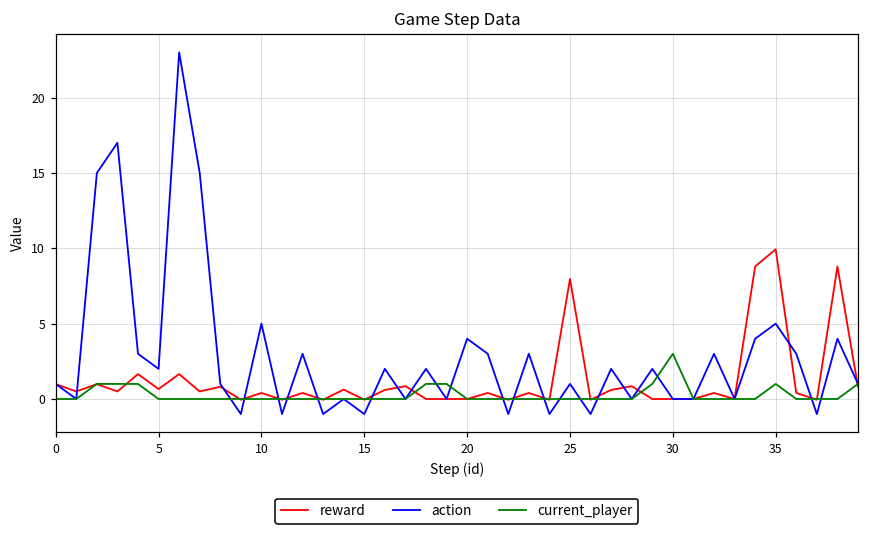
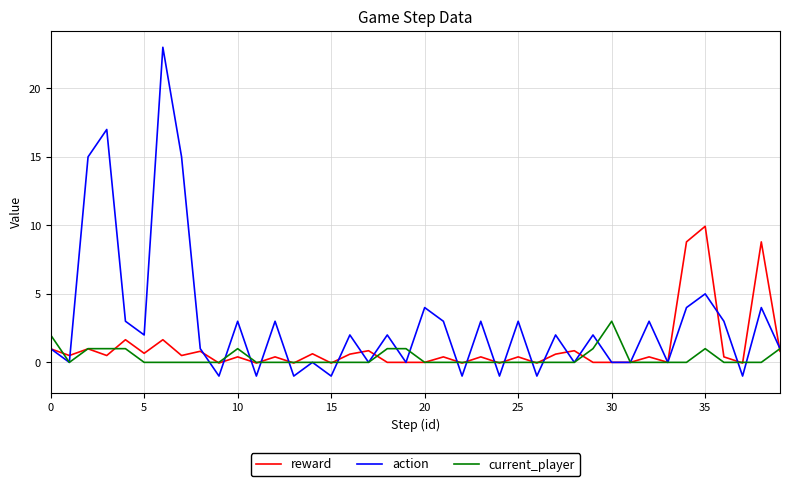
  {
    "reward": {
      "5": 0.7,
      "10": 0.4,
-     "25": 8.0,
+     "25": 0.4,
      "35": 9.9
    },
    "action": {
      "5": 2,
-     "10": 5,
+     "10": 3,
      "15": -1,
      "20": 4,
-     "25": 1,
+     "25": 3,
      "35": 5
    },
    "current_player": {
-     "0": 0,
+     "0": 2,
      "5": 0,
-     "10": 0,
+     "10": 1,
      "25": 0,
      "30": 3,
      "35": 1
    }
  }
